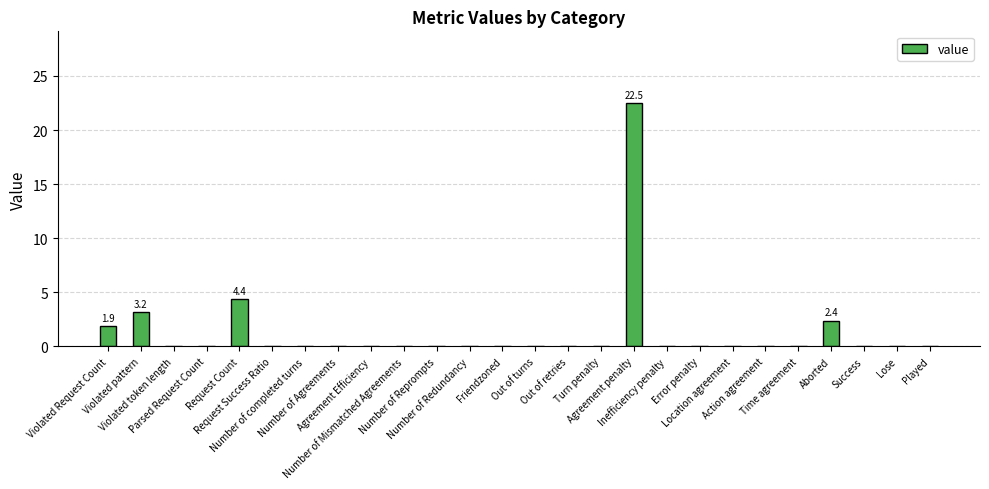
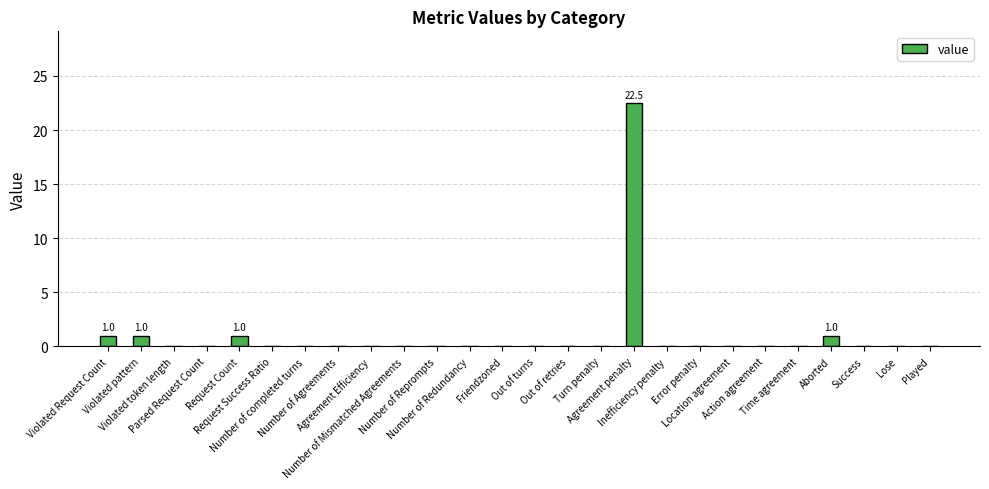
  {
-   "Violated Request Count": 1.9,
-   "Violated pattern": 3.2,
-   "Request Count": 4.4,
+   "Violated Request Count": 1.0,
+   "Violated pattern": 1.0,
+   "Request Count": 1.0,
    "Agreement penalty": 22.5,
-   "Aborted": 2.4
+   "Aborted": 1.0
  }
